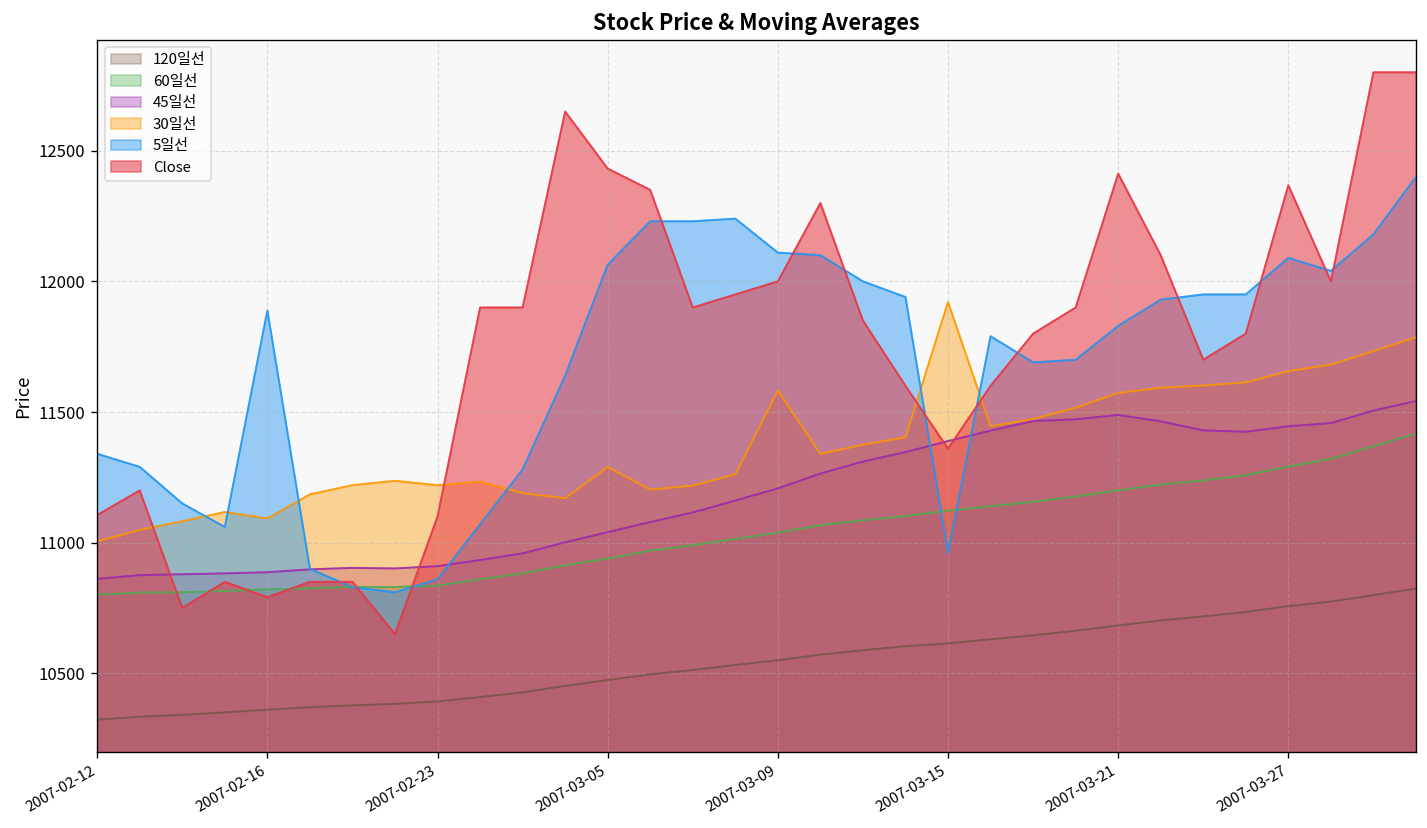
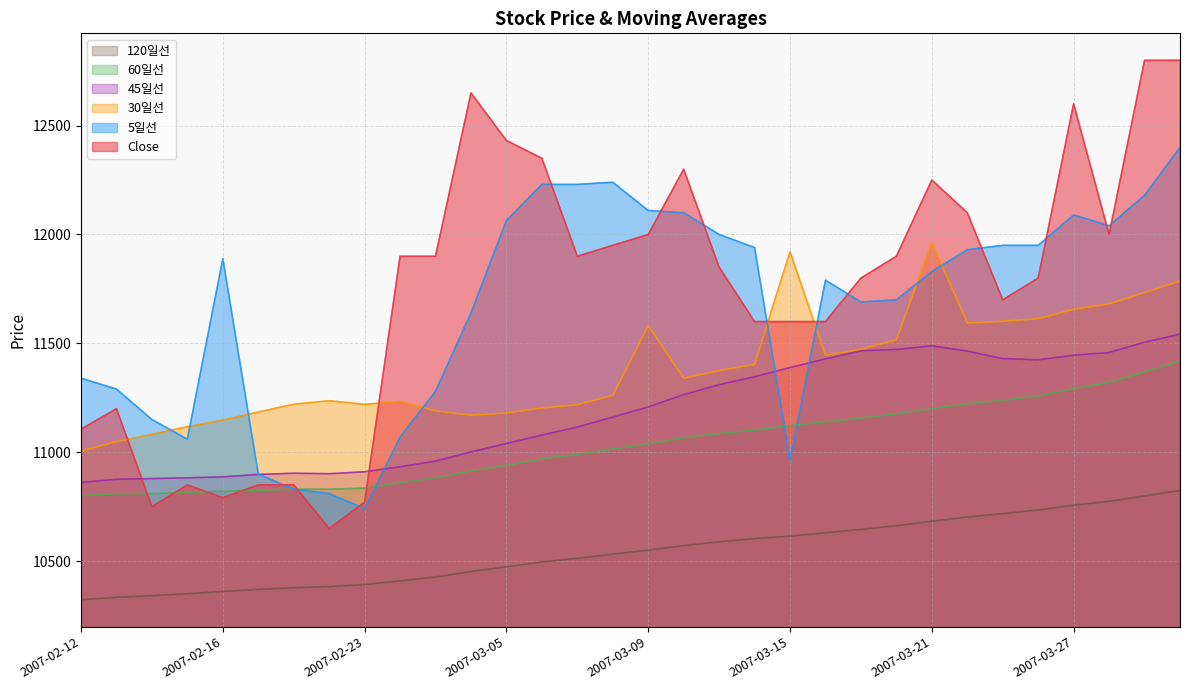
  {
    "30일선": {
      "2007-02-12": 11010,
-     "2007-02-16": 11090,
+     "2007-02-16": 11150,
      "2007-02-23": 11220,
-     "2007-03-05": 11290,
+     "2007-03-05": 11180,
      "2007-03-09": 11580,
      "2007-03-15": 11920,
-     "2007-03-21": 11570,
+     "2007-03-21": 11960,
      "2007-03-27": 11660
    },
    "5일선": {
      "2007-02-12": 11340,
      "2007-02-16": 11890,
-     "2007-02-23": 10860,
+     "2007-02-23": 10740,
      "2007-03-05": 12060,
      "2007-03-09": 12110,
      "2007-03-15": 10960,
      "2007-03-21": 11830,
      "2007-03-27": 12090
    },
    "Close": {
      "2007-02-12": 11110,
      "2007-02-16": 10790,
-     "2007-02-23": 11100,
+     "2007-02-23": 10770,
      "2007-03-05": 12430,
      "2007-03-09": 12000,
-     "2007-03-15": 11360,
-     "2007-03-21": 12410,
-     "2007-03-27": 12370
+     "2007-03-15": 11600,
+     "2007-03-21": 12250,
+     "2007-03-27": 12600
    }
  }
